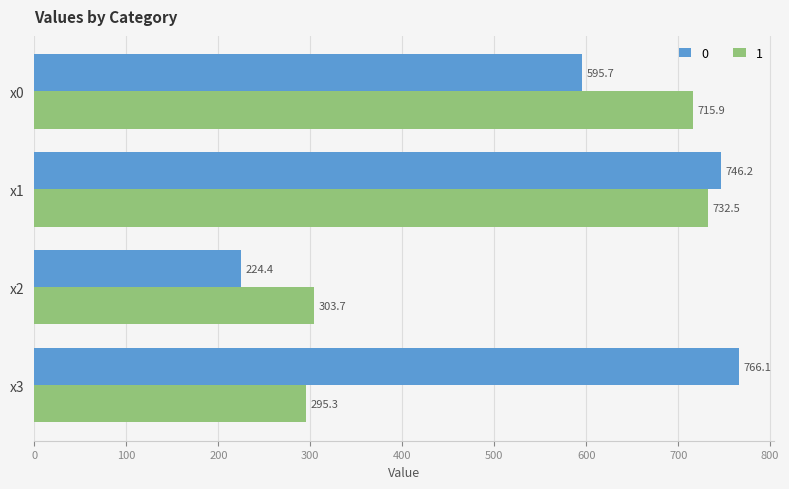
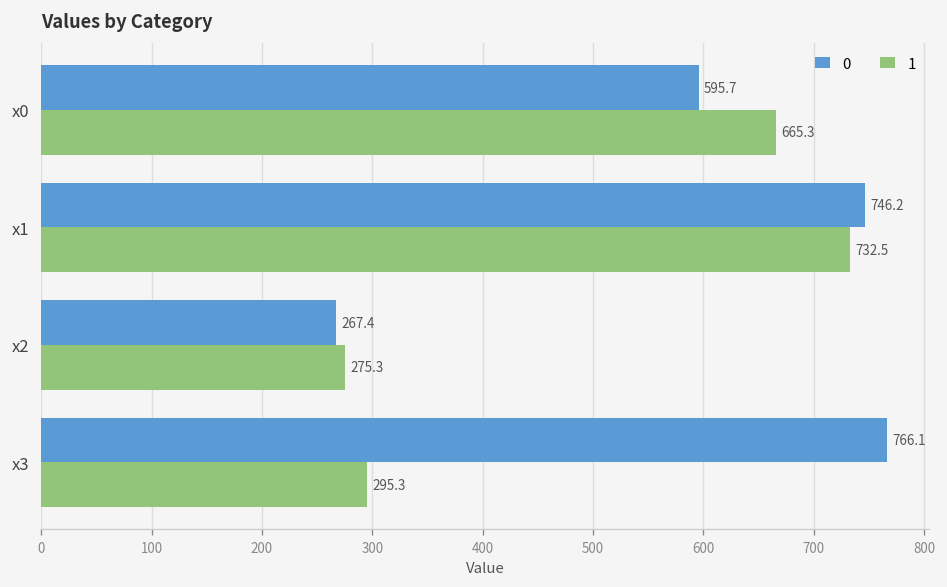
  {
    "0": {
      "x0": 595.7,
      "x1": 746.2,
-     "x2": 224.4,
+     "x2": 267.4,
      "x3": 766.1
    },
    "1": {
-     "x0": 715.9,
+     "x0": 665.3,
      "x1": 732.5,
-     "x2": 303.7,
+     "x2": 275.3,
      "x3": 295.3
    }
  }
